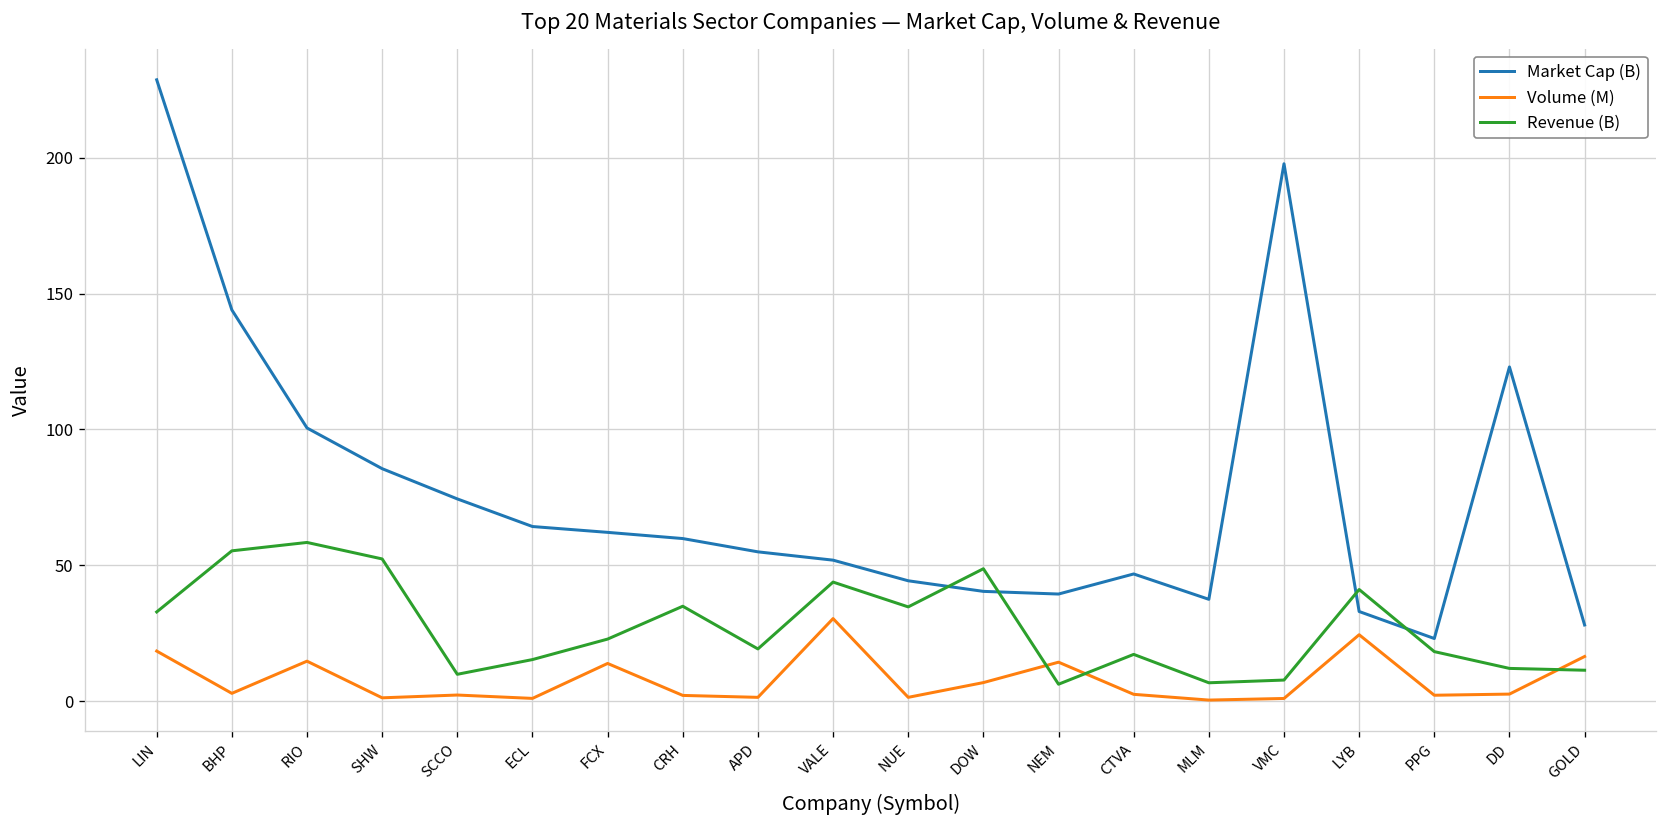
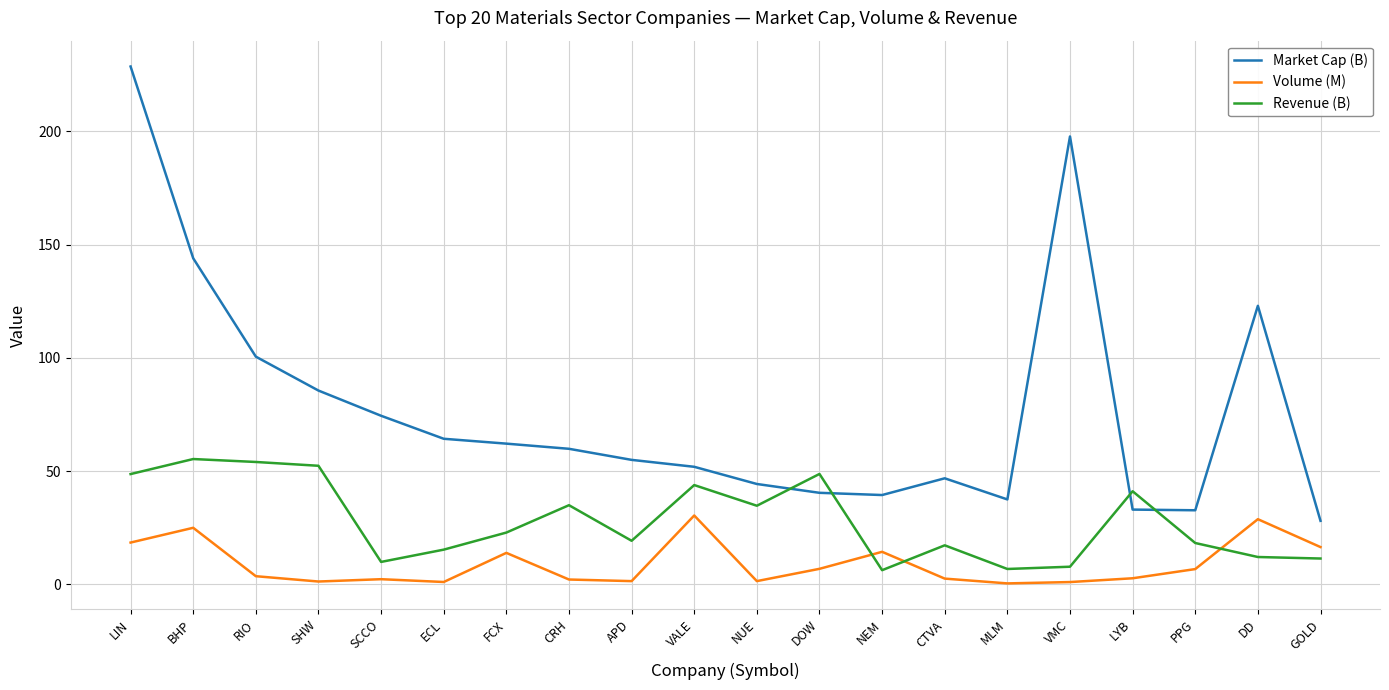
  {
    "Market Cap (B)": {
      "LIN": 229,
      "BHP": 144,
      "RIO": 101,
      "SHW": 86,
      "SCCO": 74,
      "ECL": 64,
      "FCX": 62,
      "CRH": 60,
      "APD": 55,
      "VALE": 52,
      "NUE": 44,
      "DOW": 40,
      "NEM": 39,
      "CTVA": 47,
      "MLM": 38,
      "VMC": 198,
      "LYB": 33,
-     "PPG": 23,
+     "PPG": 33,
      "DD": 123,
      "GOLD": 28
    },
    "Volume (M)": {
      "LIN": 18,
-     "BHP": 3,
-     "RIO": 15,
+     "BHP": 25,
+     "RIO": 4,
      "SHW": 1,
      "SCCO": 2,
      "ECL": 1,
      "FCX": 14,
      "CRH": 2,
      "APD": 1,
      "VALE": 30,
      "NUE": 1,
      "DOW": 7,
      "NEM": 14,
      "CTVA": 3,
      "MLM": 0,
      "VMC": 1,
-     "LYB": 24,
-     "PPG": 2,
-     "DD": 3,
+     "LYB": 3,
+     "PPG": 7,
+     "DD": 29,
      "GOLD": 16
    },
    "Revenue (B)": {
-     "LIN": 33,
+     "LIN": 49,
      "BHP": 55,
-     "RIO": 58,
+     "RIO": 54,
      "SHW": 52,
      "SCCO": 10,
      "ECL": 15,
      "FCX": 23,
      "CRH": 35,
      "APD": 19,
      "VALE": 44,
      "NUE": 35,
      "DOW": 49,
      "NEM": 6,
      "CTVA": 17,
      "MLM": 7,
      "VMC": 8,
      "LYB": 41,
      "PPG": 18,
      "DD": 12,
      "GOLD": 11
    }
  }
